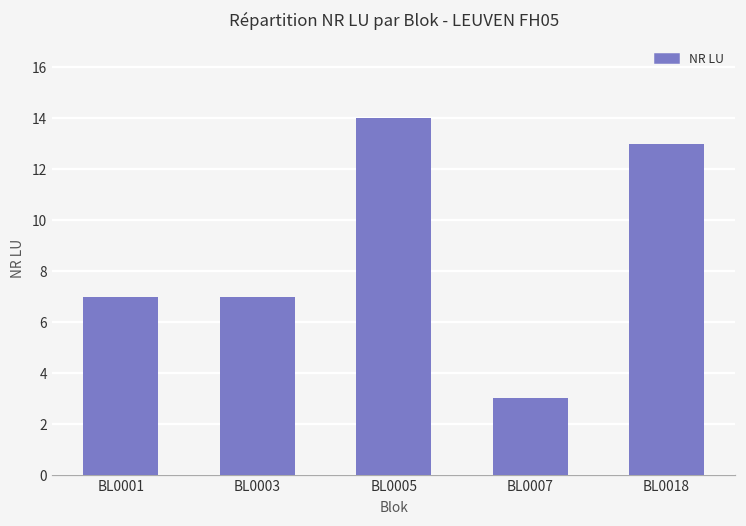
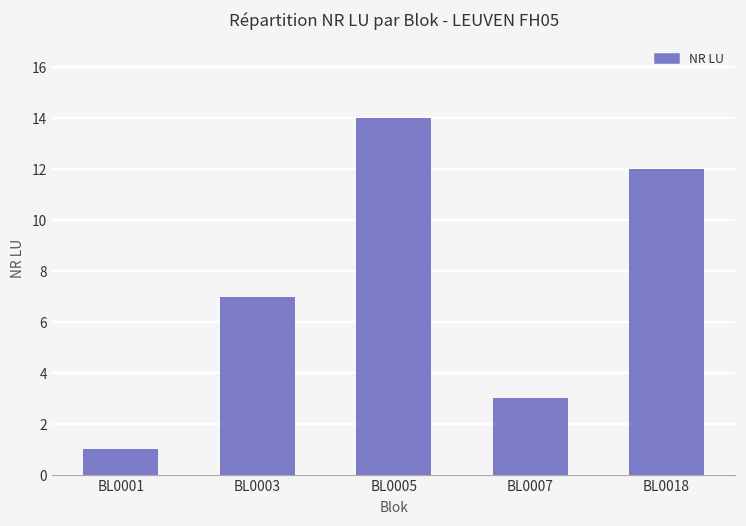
  {
-   "BL0001": 7,
+   "BL0001": 1,
    "BL0003": 7,
    "BL0005": 14,
    "BL0007": 3,
-   "BL0018": 13
+   "BL0018": 12
  }
